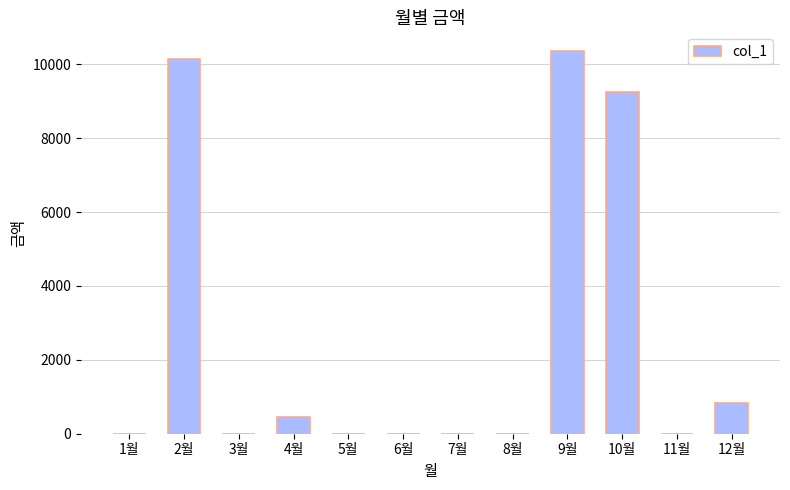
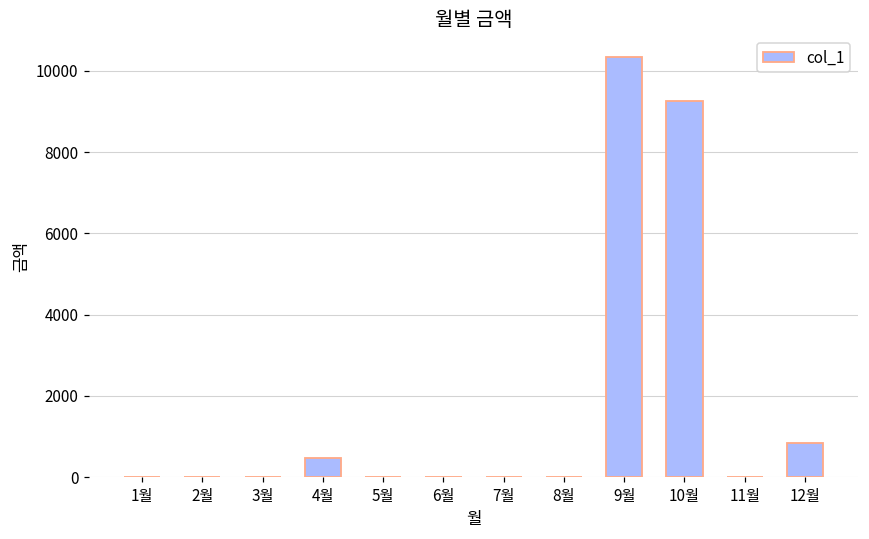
  {
    "1월": 0,
-   "2월": 10100,
+   "2월": 0,
    "3월": 0,
    "4월": 500,
    "5월": 0,
    "6월": 0,
    "7월": 0,
    "8월": 0,
    "9월": 10400,
    "10월": 9300,
    "11월": 0,
    "12월": 800
  }
